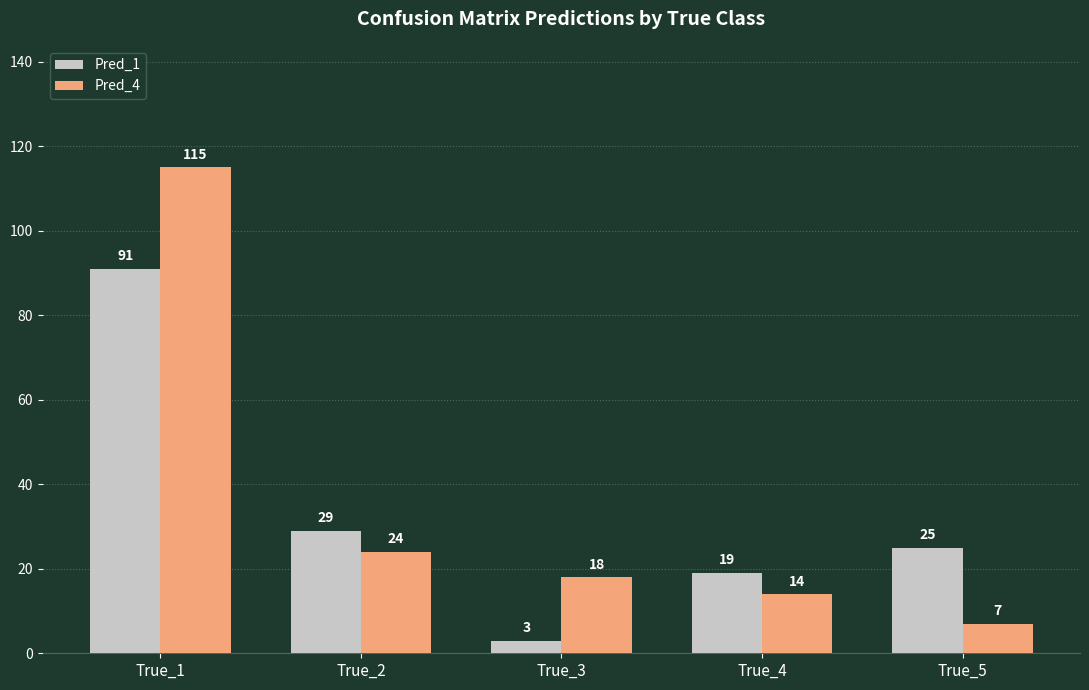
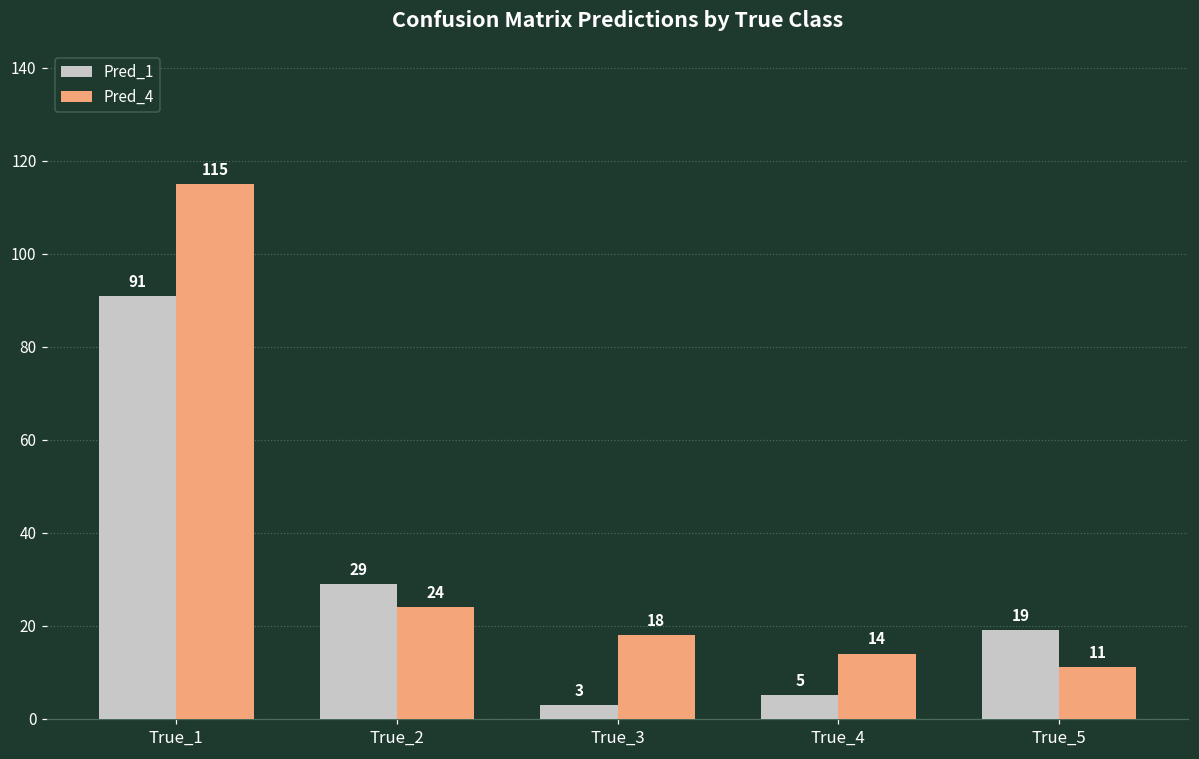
  {
    "Pred_1": {
      "True_1": 91,
      "True_2": 29,
      "True_3": 3,
-     "True_4": 19,
-     "True_5": 25
+     "True_4": 5,
+     "True_5": 19
    },
    "Pred_4": {
      "True_1": 115,
      "True_2": 24,
      "True_3": 18,
      "True_4": 14,
-     "True_5": 7
+     "True_5": 11
    }
  }
